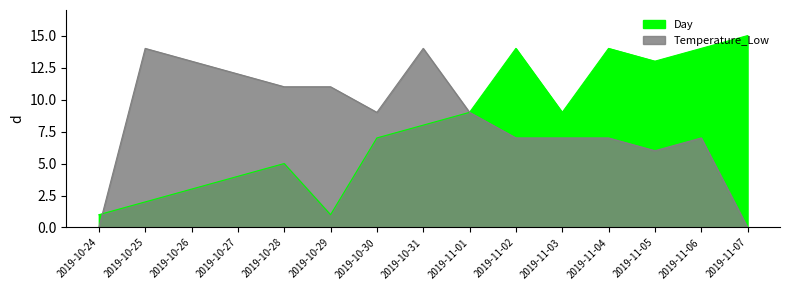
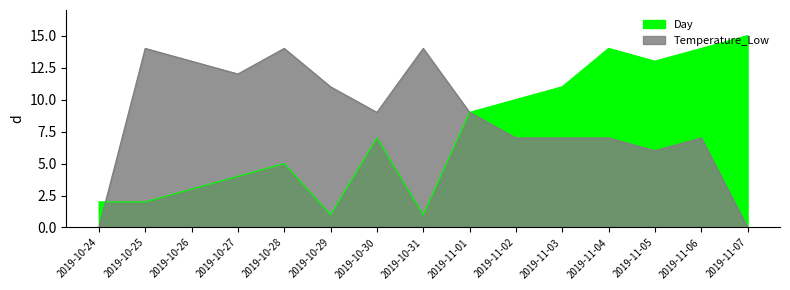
  {
    "Day": {
-     "2019-10-24": 1,
+     "2019-10-24": 2,
      "2019-10-25": 2,
      "2019-10-26": 3,
      "2019-10-27": 4,
      "2019-10-28": 5,
      "2019-10-29": 1,
      "2019-10-30": 7,
-     "2019-10-31": 8,
-     "2019-11-02": 14,
-     "2019-11-03": 9,
+     "2019-10-31": 1,
+     "2019-11-02": 10,
+     "2019-11-03": 11,
      "2019-11-04": 14,
      "2019-11-05": 13,
      "2019-11-06": 14,
      "2019-11-07": 15
    },
    "Temperature_Low": {
      "2019-10-24": 0,
      "2019-10-25": 14,
      "2019-10-26": 13,
      "2019-10-27": 12,
-     "2019-10-28": 11,
+     "2019-10-28": 14,
      "2019-10-29": 11,
      "2019-10-30": 9,
      "2019-10-31": 14,
      "2019-11-02": 7,
      "2019-11-03": 7,
      "2019-11-04": 7,
      "2019-11-05": 6,
      "2019-11-06": 7,
      "2019-11-07": 0
    }
  }
